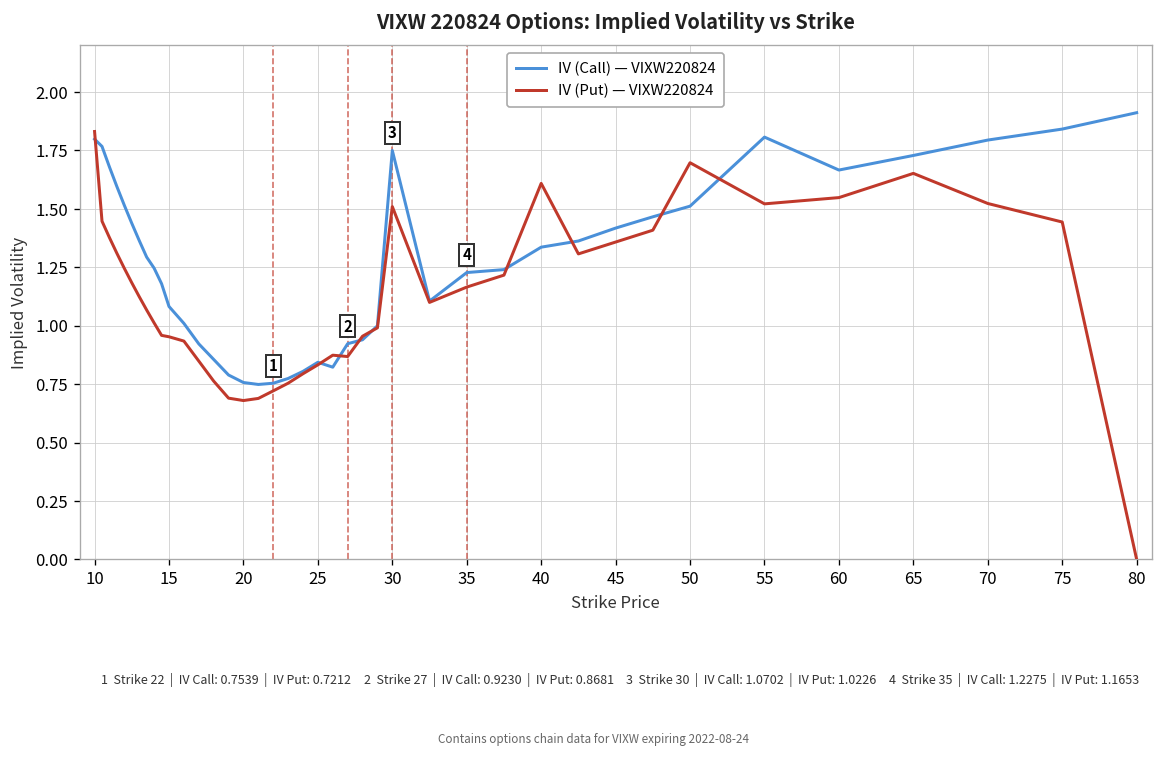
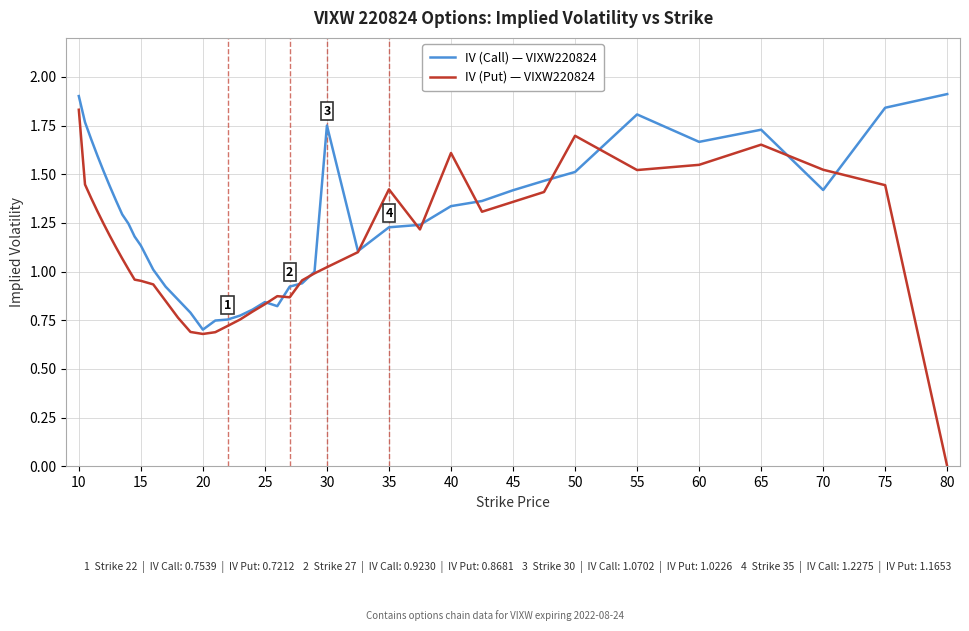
  {
    "IV (Call) — VIXW220824": {
-     "10": 1.80,
-     "15": 1.08,
-     "20": 0.76,
+     "10": 1.90,
+     "15": 1.13,
+     "20": 0.70,
      "40": 1.34,
      "45": 1.42,
      "50": 1.51,
      "55": 1.81,
      "60": 1.67,
      "65": 1.73,
-     "70": 1.79,
+     "70": 1.42,
      "75": 1.84,
      "80": 1.91
    },
    "IV (Put) — VIXW220824": {
      "10": 1.83,
      "15": 0.95,
-     "30": 1.51,
-     "35": 1.17,
+     "30": 1.02,
+     "35": 1.42,
      "40": 1.61,
      "45": 1.36,
      "50": 1.70,
      "55": 1.52,
      "60": 1.55,
      "65": 1.65,
      "70": 1.52,
      "75": 1.44,
      "80": 0.00
    }
  }
